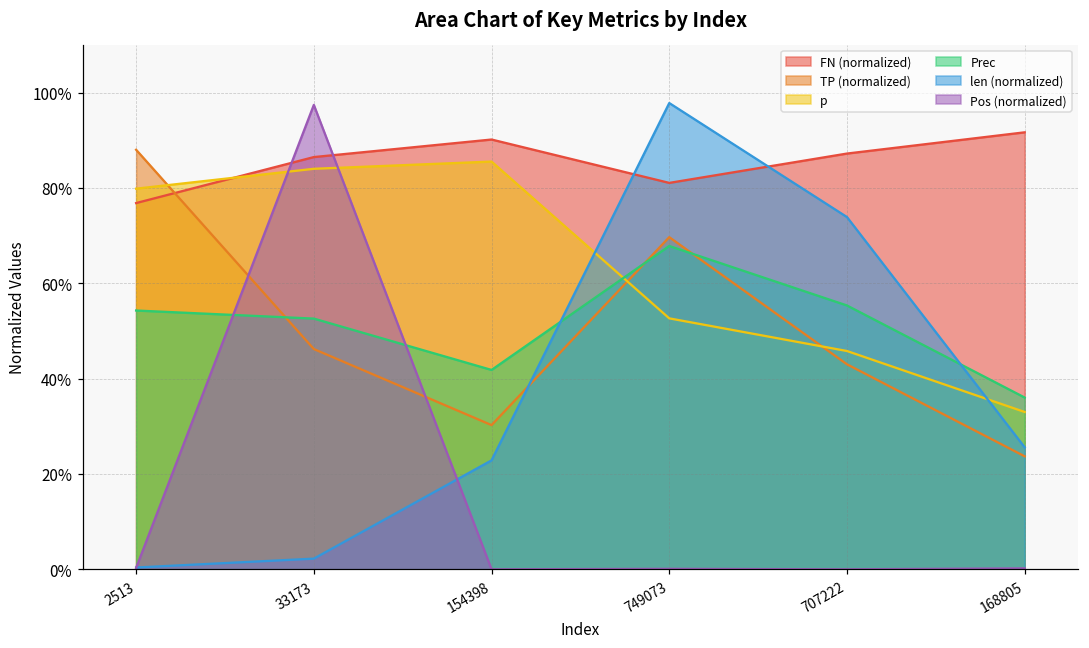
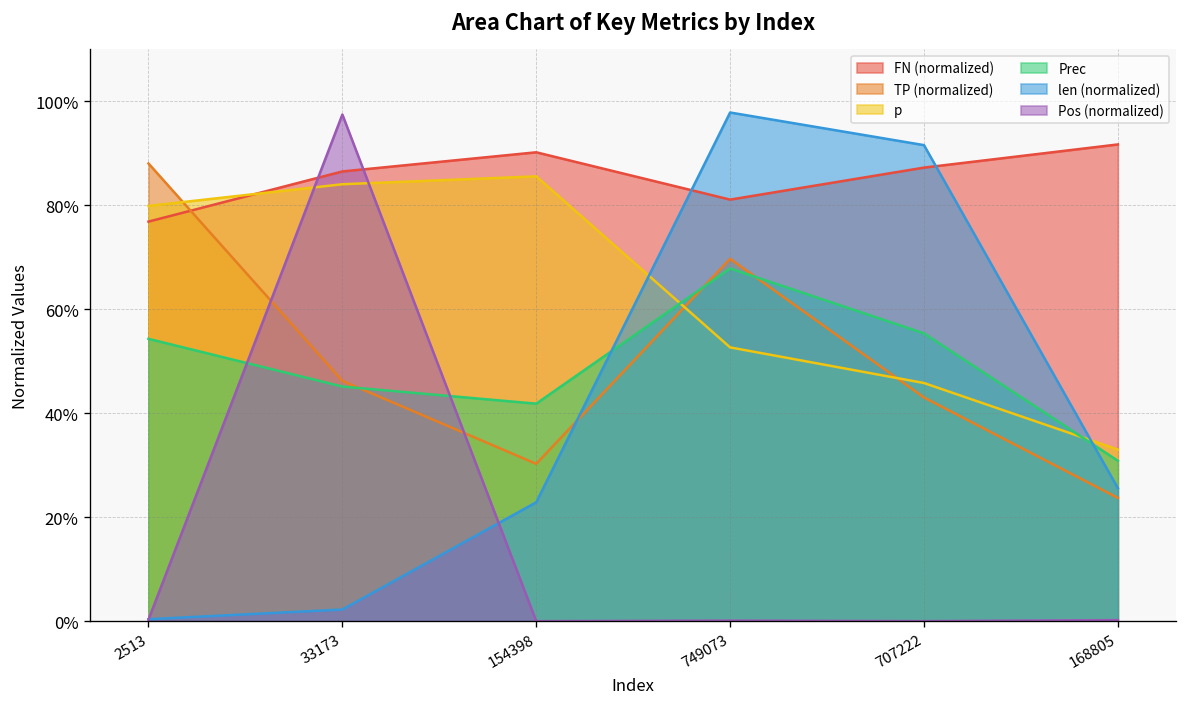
  {
    "Prec": {
      "2513": "54%",
-     "33173": "53%",
+     "33173": "45%",
      "154398": "42%",
      "749073": "68%",
      "707222": "55%",
-     "168805": "36%"
+     "168805": "31%"
    },
    "len (normalized)": {
      "33173": "2%",
      "154398": "23%",
      "749073": "98%",
-     "707222": "74%",
+     "707222": "92%",
      "168805": "26%"
    },
    "Pos (normalized)": {
      "33173": "97%",
      "154398": "0%",
      "749073": "0%",
      "707222": "0%",
      "168805": "0%"
    }
  }
